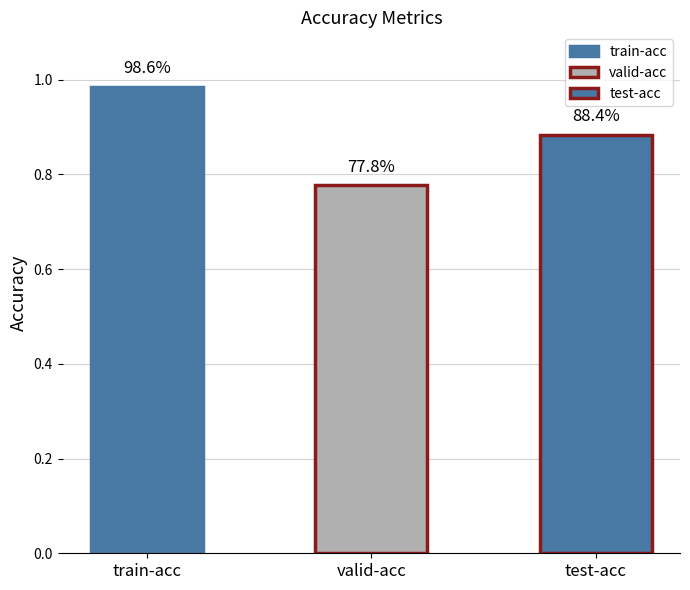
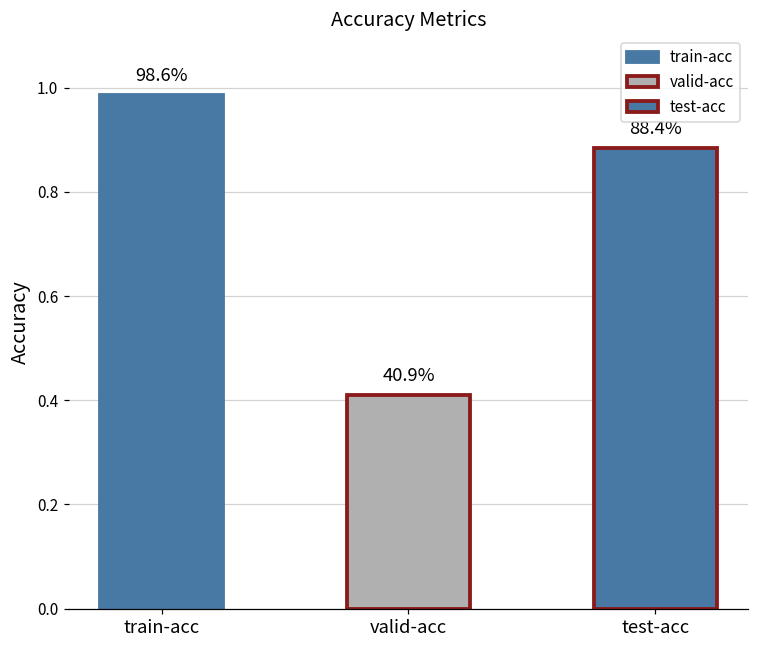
  {
    "train-acc": "98.6%",
-   "valid-acc": "77.8%",
+   "valid-acc": "40.9%",
    "test-acc": "88.4%"
  }
